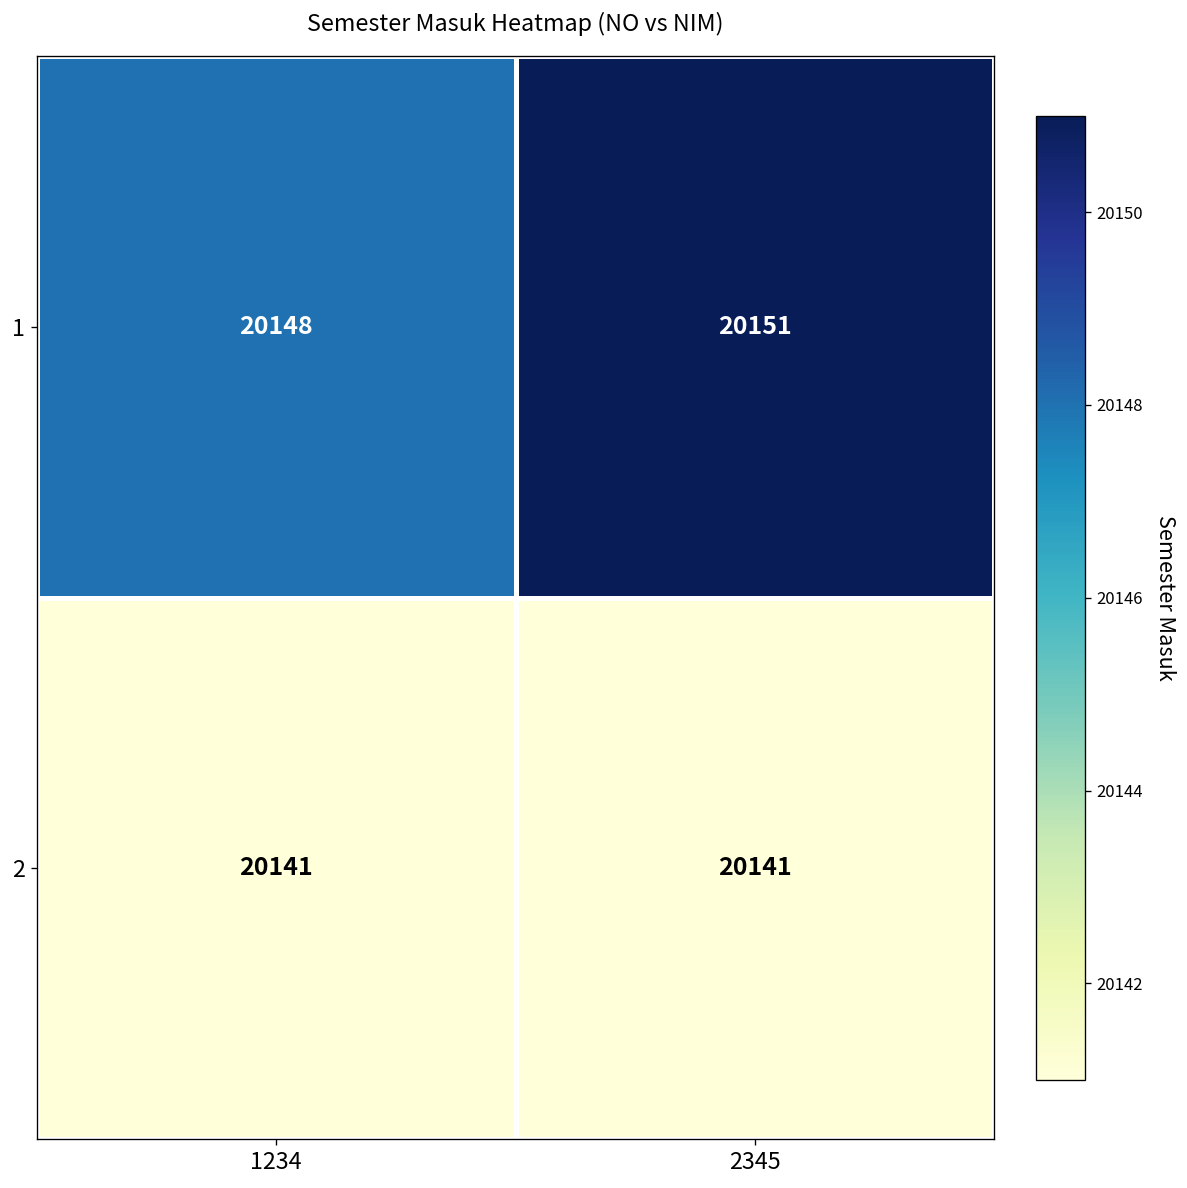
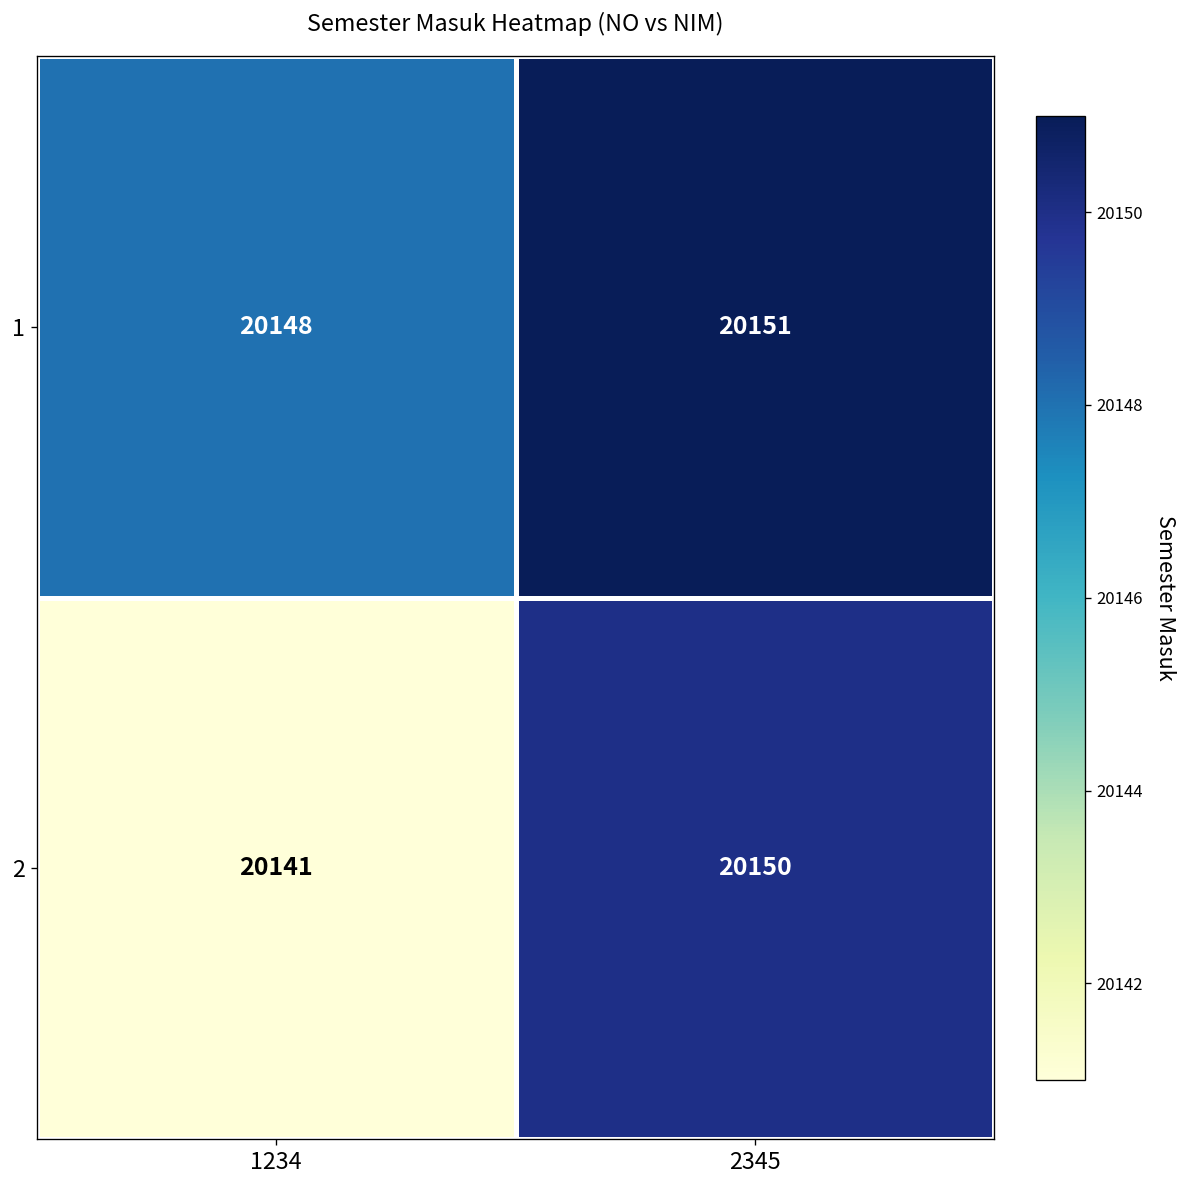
  {
    "1": {
      "1234": 20148,
      "2345": 20151
    },
    "2": {
      "1234": 20141,
-     "2345": 20141
+     "2345": 20150
    }
  }
